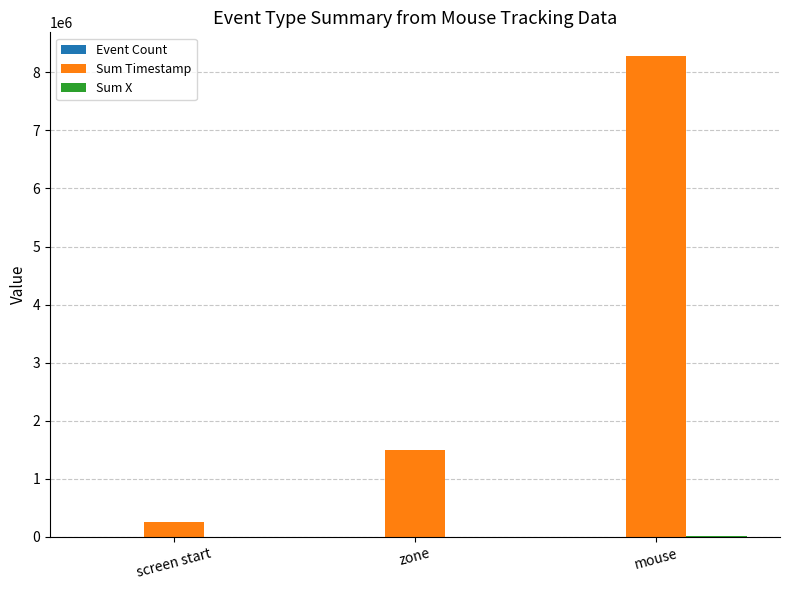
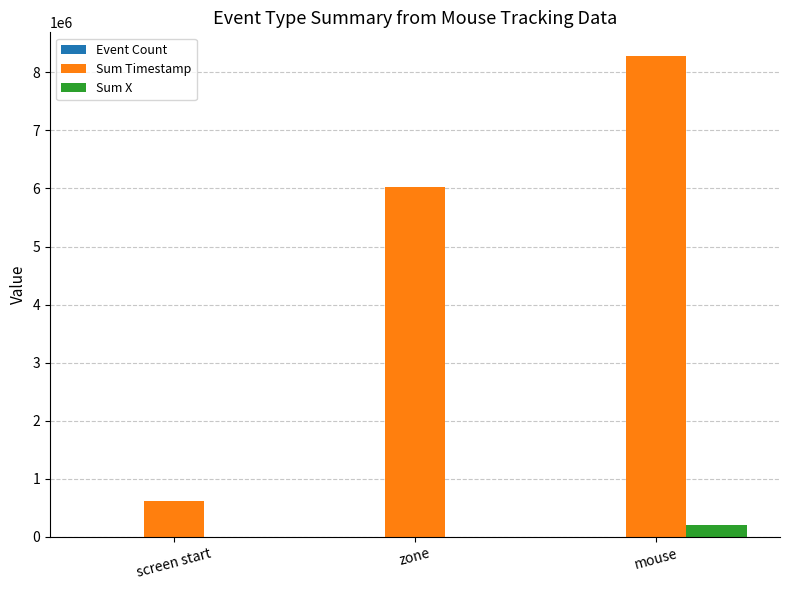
  {
    "Sum Timestamp": {
-     "screen start": 300000,
-     "zone": 1500000,
+     "screen start": 600000,
+     "zone": 6000000,
      "mouse": 8300000
    },
    "Sum X": {
      "screen start": 0,
      "zone": 0,
-     "mouse": 0
+     "mouse": 200000
    }
  }
